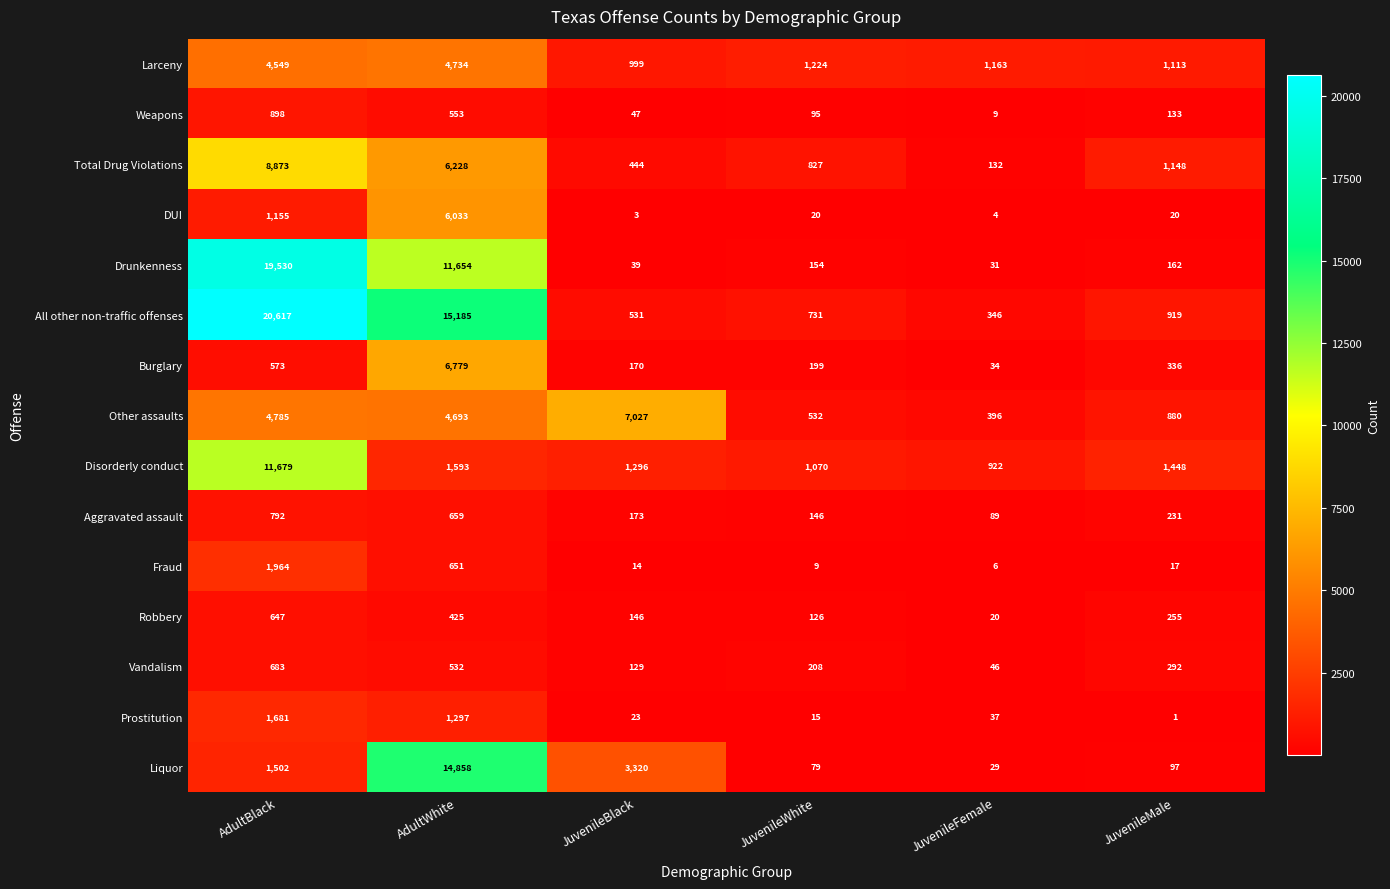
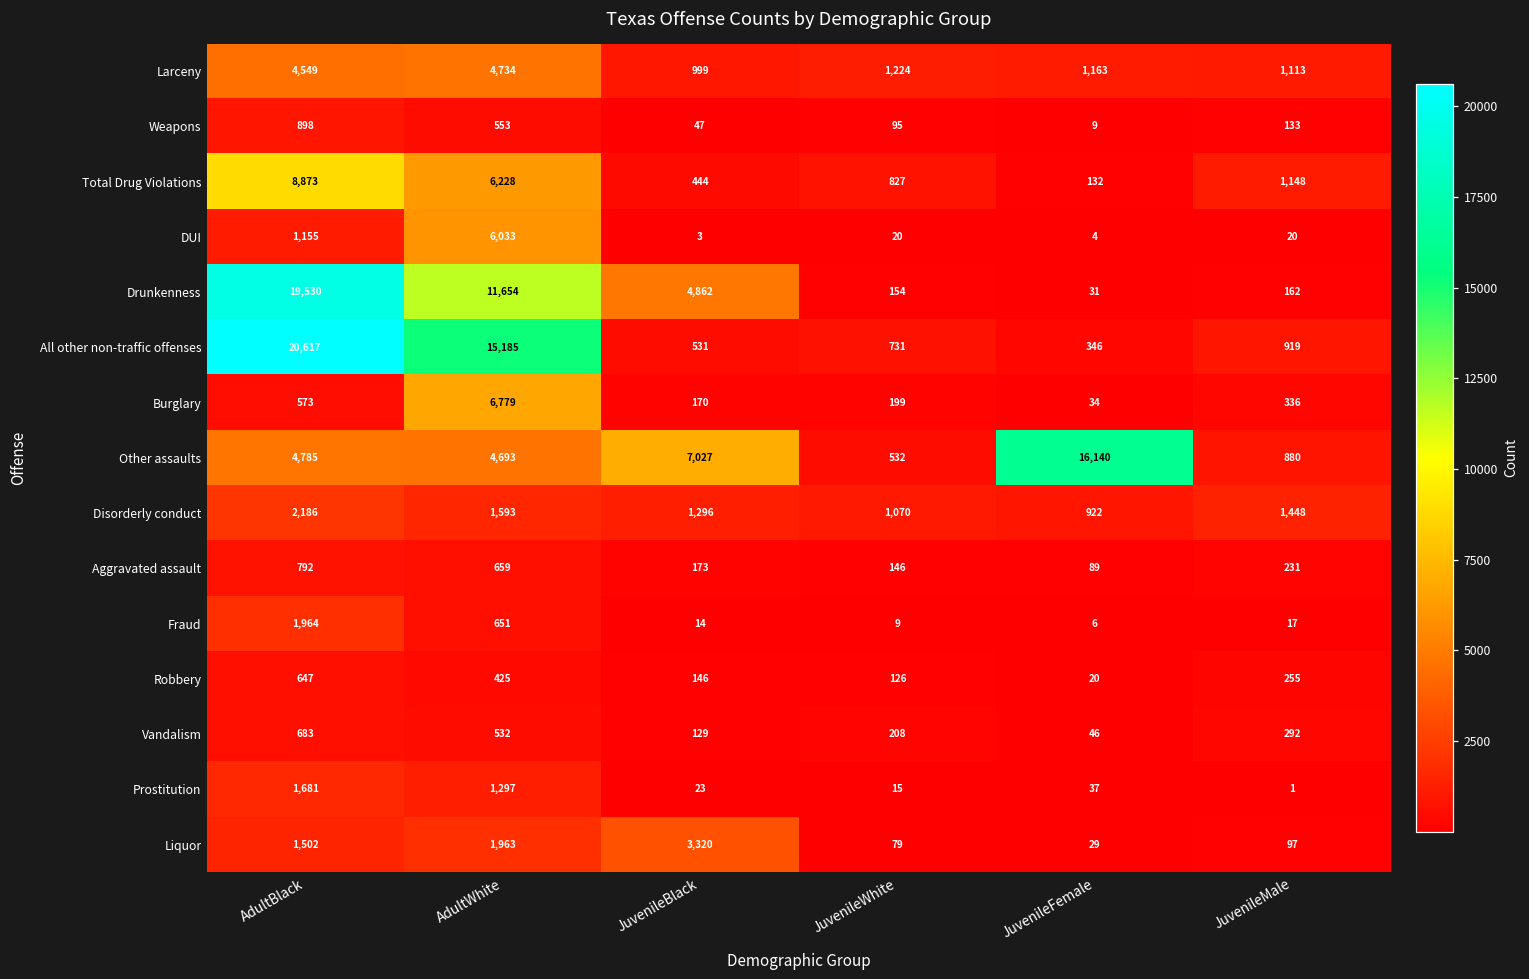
  {
    "Larceny": {
      "AdultBlack": "4,549",
      "AdultWhite": "4,734",
      "JuvenileBlack": "999",
      "JuvenileWhite": "1,224",
      "JuvenileFemale": "1,163",
      "JuvenileMale": "1,113"
    },
    "Weapons": {
      "AdultBlack": "898",
      "AdultWhite": "553",
      "JuvenileBlack": "47",
      "JuvenileWhite": "95",
      "JuvenileFemale": "9",
      "JuvenileMale": "133"
    },
    "Total Drug Violations": {
      "AdultBlack": "8,873",
      "AdultWhite": "6,228",
      "JuvenileBlack": "444",
      "JuvenileWhite": "827",
      "JuvenileFemale": "132",
      "JuvenileMale": "1,148"
    },
    "DUI": {
      "AdultBlack": "1,155",
      "AdultWhite": "6,033",
      "JuvenileBlack": "3",
      "JuvenileWhite": "20",
      "JuvenileFemale": "4",
      "JuvenileMale": "20"
    },
    "Drunkenness": {
      "AdultBlack": "19,530",
      "AdultWhite": "11,654",
-     "JuvenileBlack": "39",
+     "JuvenileBlack": "4,862",
      "JuvenileWhite": "154",
      "JuvenileFemale": "31",
      "JuvenileMale": "162"
    },
    "All other non-traffic offenses": {
      "AdultBlack": "20,617",
      "AdultWhite": "15,185",
      "JuvenileBlack": "531",
      "JuvenileWhite": "731",
      "JuvenileFemale": "346",
      "JuvenileMale": "919"
    },
    "Burglary": {
      "AdultBlack": "573",
      "AdultWhite": "6,779",
      "JuvenileBlack": "170",
      "JuvenileWhite": "199",
      "JuvenileFemale": "34",
      "JuvenileMale": "336"
    },
    "Other assaults": {
      "AdultBlack": "4,785",
      "AdultWhite": "4,693",
      "JuvenileBlack": "7,027",
      "JuvenileWhite": "532",
-     "JuvenileFemale": "396",
+     "JuvenileFemale": "16,140",
      "JuvenileMale": "880"
    },
    "Disorderly conduct": {
-     "AdultBlack": "11,679",
+     "AdultBlack": "2,186",
      "AdultWhite": "1,593",
      "JuvenileBlack": "1,296",
      "JuvenileWhite": "1,070",
      "JuvenileFemale": "922",
      "JuvenileMale": "1,448"
    },
    "Aggravated assault": {
      "AdultBlack": "792",
      "AdultWhite": "659",
      "JuvenileBlack": "173",
      "JuvenileWhite": "146",
      "JuvenileFemale": "89",
      "JuvenileMale": "231"
    },
    "Fraud": {
      "AdultBlack": "1,964",
      "AdultWhite": "651",
      "JuvenileBlack": "14",
      "JuvenileWhite": "9",
      "JuvenileFemale": "6",
      "JuvenileMale": "17"
    },
    "Robbery": {
      "AdultBlack": "647",
      "AdultWhite": "425",
      "JuvenileBlack": "146",
      "JuvenileWhite": "126",
      "JuvenileFemale": "20",
      "JuvenileMale": "255"
    },
    "Vandalism": {
      "AdultBlack": "683",
      "AdultWhite": "532",
      "JuvenileBlack": "129",
      "JuvenileWhite": "208",
      "JuvenileFemale": "46",
      "JuvenileMale": "292"
    },
    "Prostitution": {
      "AdultBlack": "1,681",
      "AdultWhite": "1,297",
      "JuvenileBlack": "23",
      "JuvenileWhite": "15",
      "JuvenileFemale": "37",
      "JuvenileMale": "1"
    },
    "Liquor": {
      "AdultBlack": "1,502",
-     "AdultWhite": "14,858",
+     "AdultWhite": "1,963",
      "JuvenileBlack": "3,320",
      "JuvenileWhite": "79",
      "JuvenileFemale": "29",
      "JuvenileMale": "97"
    }
  }
